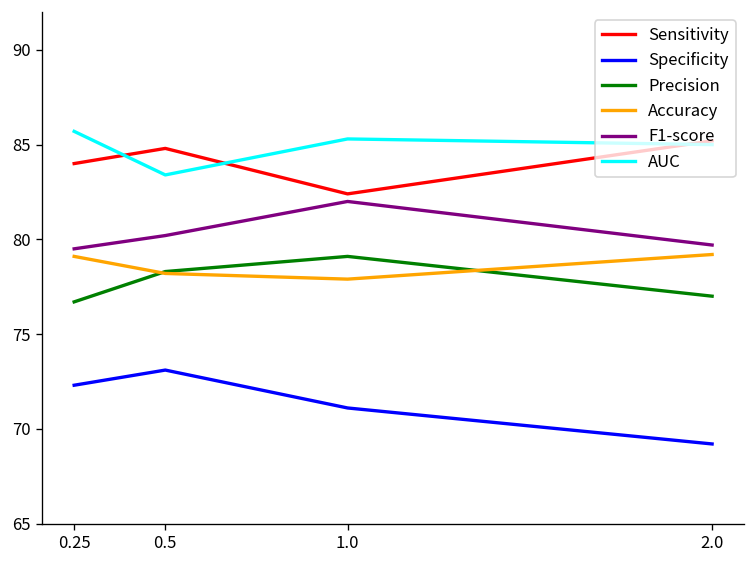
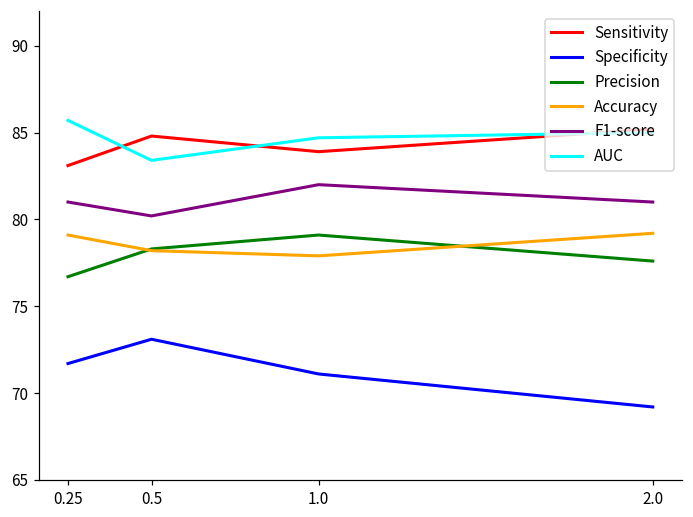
  {
    "Sensitivity": {
-     "0.25": 84.0,
+     "0.25": 83.1,
      "0.5": 84.8,
-     "1.0": 82.4
+     "1.0": 83.9
    },
    "Specificity": {
-     "0.25": 72.3,
+     "0.25": 71.7,
      "0.5": 73.1,
      "1.0": 71.1,
      "2.0": 69.2
    },
    "Precision": {
      "0.25": 76.7,
      "1.0": 79.1,
-     "2.0": 77.0
+     "2.0": 77.6
    },
    "Accuracy": {
      "0.25": 79.1,
      "1.0": 77.9,
      "2.0": 79.2
    },
    "F1-score": {
-     "0.25": 79.5,
+     "0.25": 81.0,
      "0.5": 80.2,
      "1.0": 82.0,
-     "2.0": 79.7
+     "2.0": 81.0
    },
    "AUC": {
      "0.25": 85.7,
      "0.5": 83.4,
-     "1.0": 85.3
+     "1.0": 84.7
    }
  }
